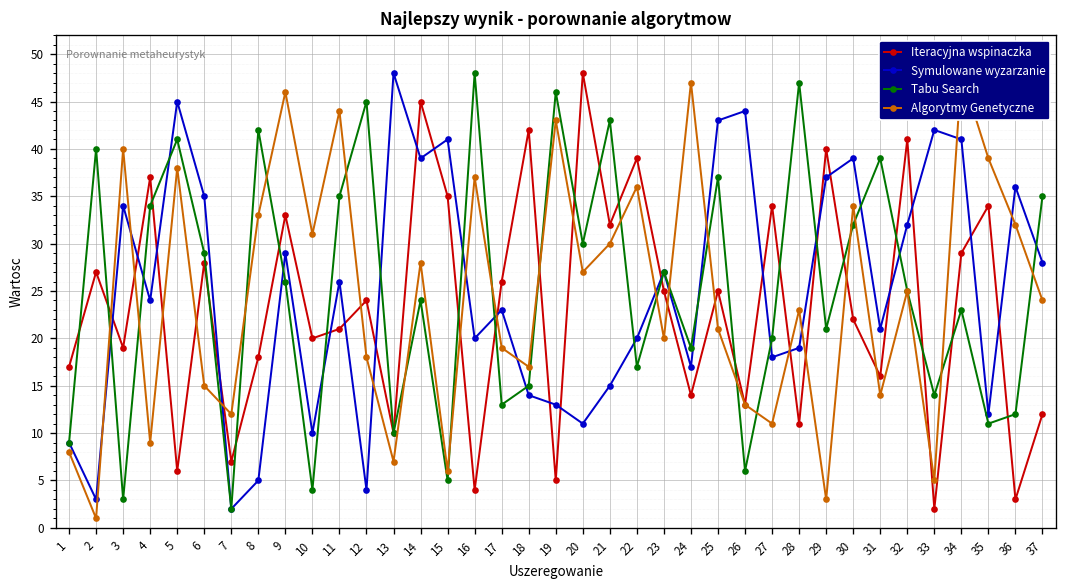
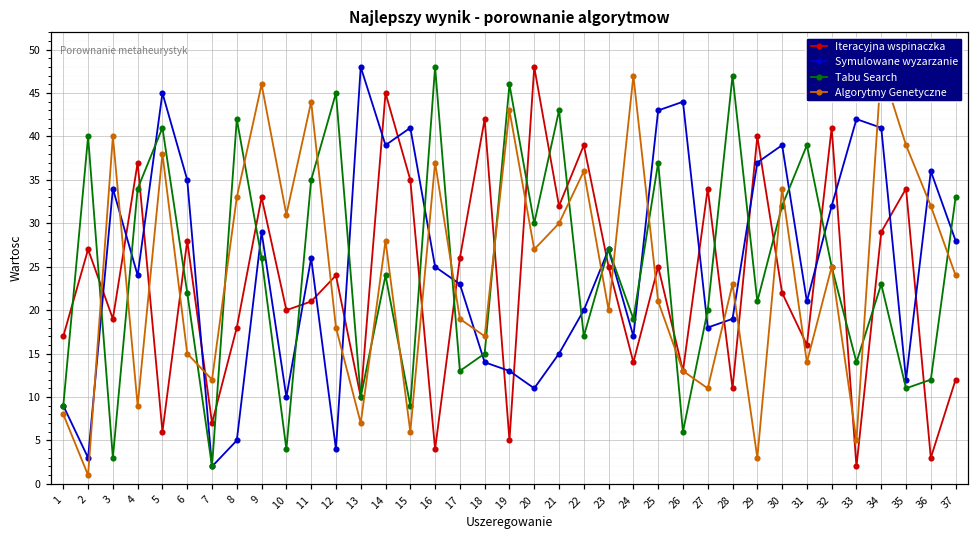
  {
    "Iteracyjna wspinaczka": {
      "1": 17,
      "2": 27,
      "3": 19,
      "4": 37,
      "5": 6,
      "6": 28,
      "7": 7,
      "8": 18,
      "9": 33,
      "10": 20,
      "11": 21,
      "12": 24,
      "14": 45,
      "15": 35,
      "16": 4,
      "17": 26,
      "18": 42,
      "19": 5,
      "20": 48,
      "21": 32,
      "22": 39,
      "23": 25,
      "24": 14,
      "25": 25,
      "27": 34,
      "28": 11,
      "29": 40,
      "30": 22,
      "31": 16,
      "32": 41,
      "33": 2,
      "34": 29,
      "35": 34,
      "36": 3,
      "37": 12
    },
    "Symulowane wyzarzanie": {
      "2": 3,
      "3": 34,
      "4": 24,
      "5": 45,
      "6": 35,
      "8": 5,
      "9": 29,
      "10": 10,
      "11": 26,
      "12": 4,
      "13": 48,
      "14": 39,
      "15": 41,
-     "16": 20,
+     "16": 25,
      "17": 23,
      "18": 14,
      "19": 13,
      "20": 11,
      "21": 15,
      "22": 20,
      "24": 17,
      "25": 43,
      "26": 44,
      "27": 18,
      "28": 19,
      "29": 37,
      "30": 39,
      "31": 21,
      "32": 32,
      "33": 42,
      "34": 41,
      "35": 12,
      "36": 36,
      "37": 28
    },
    "Tabu Search": {
      "2": 40,
      "3": 3,
      "4": 34,
      "5": 41,
-     "6": 29,
+     "6": 22,
      "8": 42,
      "9": 26,
      "10": 4,
      "11": 35,
      "12": 45,
      "14": 24,
-     "15": 5,
+     "15": 9,
      "16": 48,
      "17": 13,
      "18": 15,
      "19": 46,
      "20": 30,
      "21": 43,
      "22": 17,
      "24": 19,
      "25": 37,
      "26": 6,
      "27": 20,
      "28": 47,
      "29": 21,
      "30": 32,
      "31": 39,
      "33": 14,
      "34": 23,
      "35": 11,
      "36": 12,
-     "37": 35
+     "37": 33
    },
    "Algorytmy Genetyczne": {
      "1": 8,
      "2": 1,
      "3": 40,
      "4": 9,
      "5": 38,
      "6": 15,
      "7": 12,
      "8": 33,
      "9": 46,
      "10": 31,
      "11": 44,
      "12": 18,
      "13": 7,
      "14": 28,
      "15": 6,
      "16": 37,
      "17": 19,
      "18": 17,
      "19": 43,
      "20": 27,
      "21": 30,
      "22": 36,
      "23": 20,
      "24": 47,
      "25": 21,
      "27": 11,
      "28": 23,
      "29": 3,
      "30": 34,
      "31": 14,
      "33": 5,
      "35": 39,
      "36": 32,
      "37": 24
    }
  }
